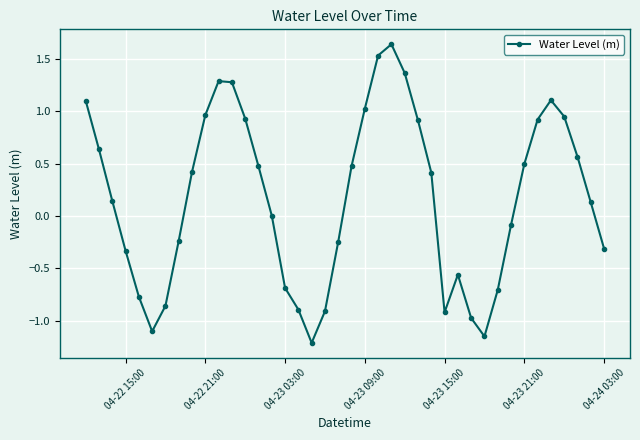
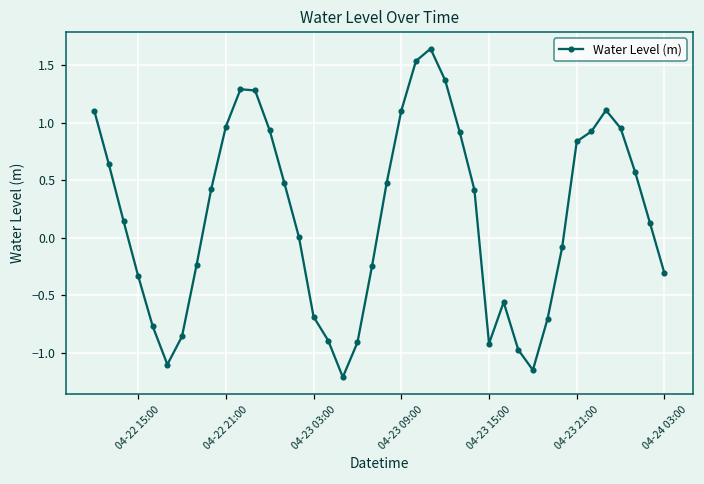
  {
    "04-22 15:00": -0.33,
    "04-22 21:00": 0.97,
    "04-23 03:00": -0.69,
-   "04-23 09:00": 1.03,
+   "04-23 09:00": 1.10,
    "04-23 15:00": -0.92,
-   "04-23 21:00": 0.50,
+   "04-23 21:00": 0.84,
    "04-24 03:00": -0.31
  }
